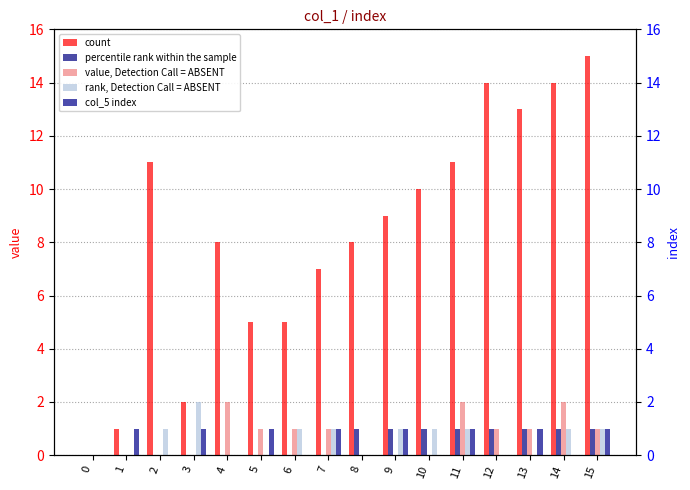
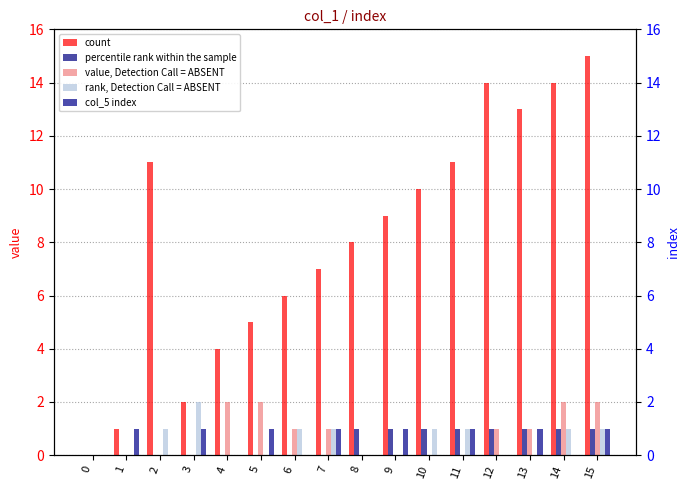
  {
    "count": {
      "0": 0,
      "1": 1,
      "2": 11,
      "3": 2,
-     "4": 8,
+     "4": 4,
      "5": 5,
-     "6": 5,
+     "6": 6,
      "7": 7,
      "8": 8,
      "9": 9,
      "10": 10,
      "11": 11,
      "12": 14,
      "13": 13,
      "14": 14,
      "15": 15
    },
    "value, Detection Call = ABSENT": {
      "0": 0,
      "1": 0,
      "2": 0,
      "3": 0,
      "4": 2,
-     "5": 1,
+     "5": 2,
      "6": 1,
      "7": 1,
      "8": 0,
      "9": 0,
      "10": 0,
-     "11": 2,
+     "11": 0,
      "12": 1,
      "13": 1,
      "14": 2,
-     "15": 1
+     "15": 2
    },
    "rank, Detection Call = ABSENT": {
      "0": 0,
      "1": 0,
      "2": 1,
      "3": 2,
      "4": 0,
      "5": 0,
      "6": 1,
      "7": 1,
      "8": 0,
-     "9": 1,
+     "9": 0,
      "10": 1,
      "11": 1,
      "12": 0,
      "13": 0,
      "14": 1,
      "15": 1
    }
  }
